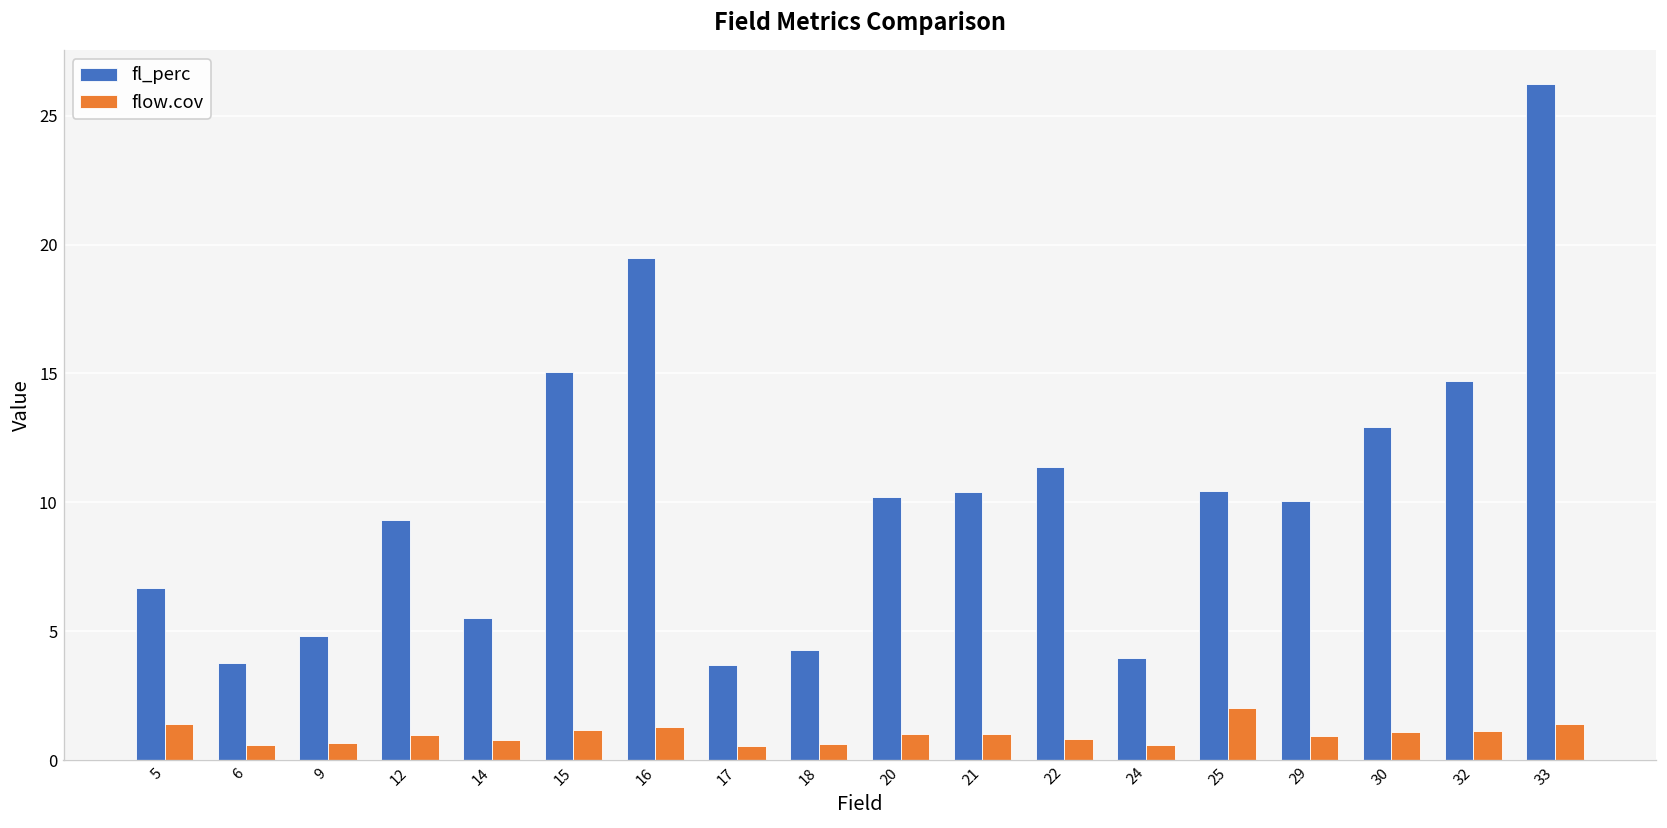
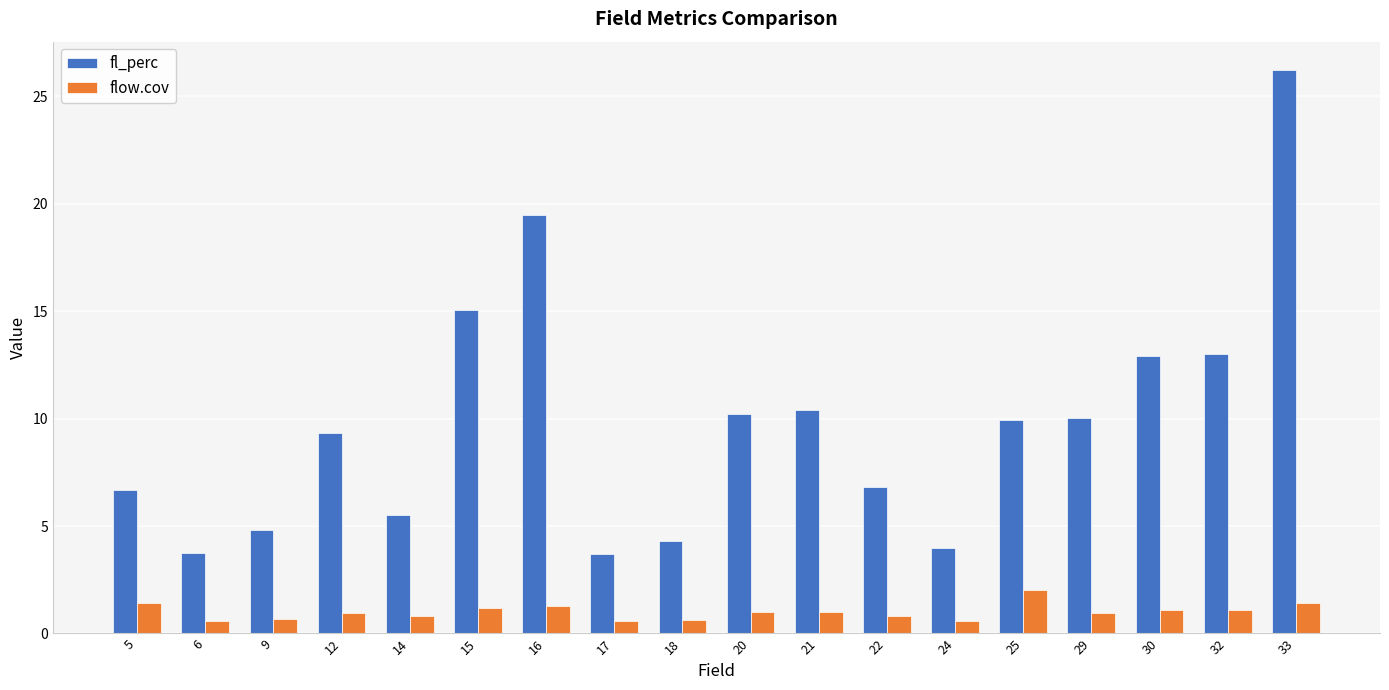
  {
    "fl_perc": {
      "5": 6.7,
      "6": 3.8,
      "9": 4.8,
      "12": 9.3,
      "14": 5.5,
      "15": 15.0,
      "16": 19.5,
      "17": 3.7,
      "18": 4.3,
      "20": 10.2,
      "21": 10.4,
-     "22": 11.4,
+     "22": 6.8,
      "24": 4.0,
-     "25": 10.4,
+     "25": 9.9,
      "29": 10.1,
      "30": 12.9,
-     "32": 14.7,
+     "32": 13.0,
      "33": 26.2
    },
    "flow.cov": {
      "5": 1.4,
      "6": 0.6,
      "9": 0.7,
      "12": 1.0,
      "14": 0.8,
      "15": 1.2,
      "16": 1.3,
      "17": 0.6,
      "18": 0.6,
      "20": 1.0,
      "21": 1.0,
      "22": 0.8,
      "24": 0.6,
      "25": 2.0,
      "29": 0.9,
      "30": 1.1,
      "32": 1.1,
      "33": 1.4
    }
  }
